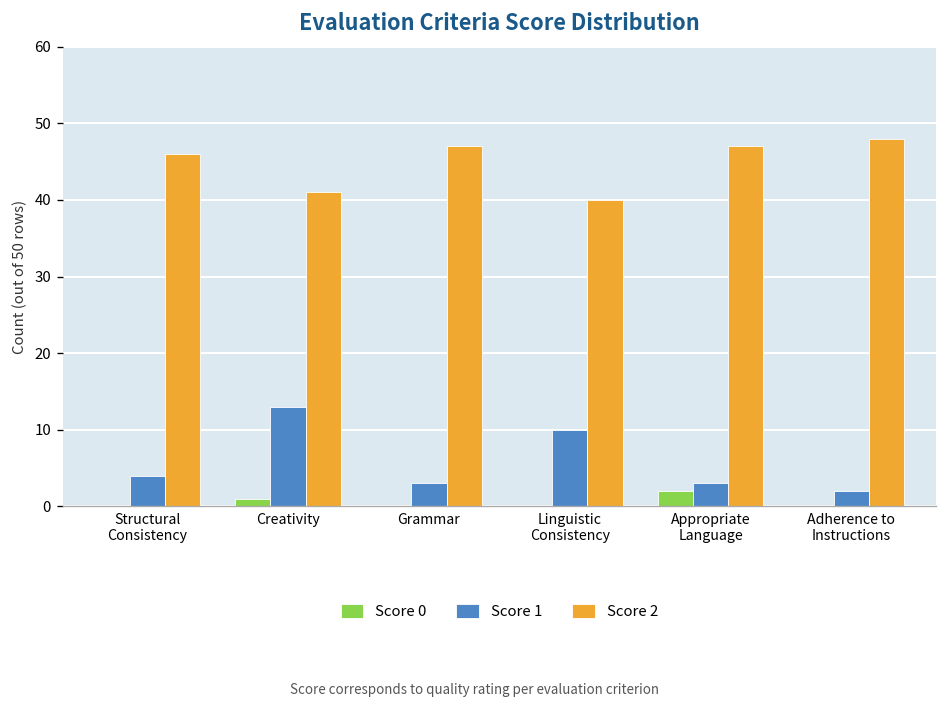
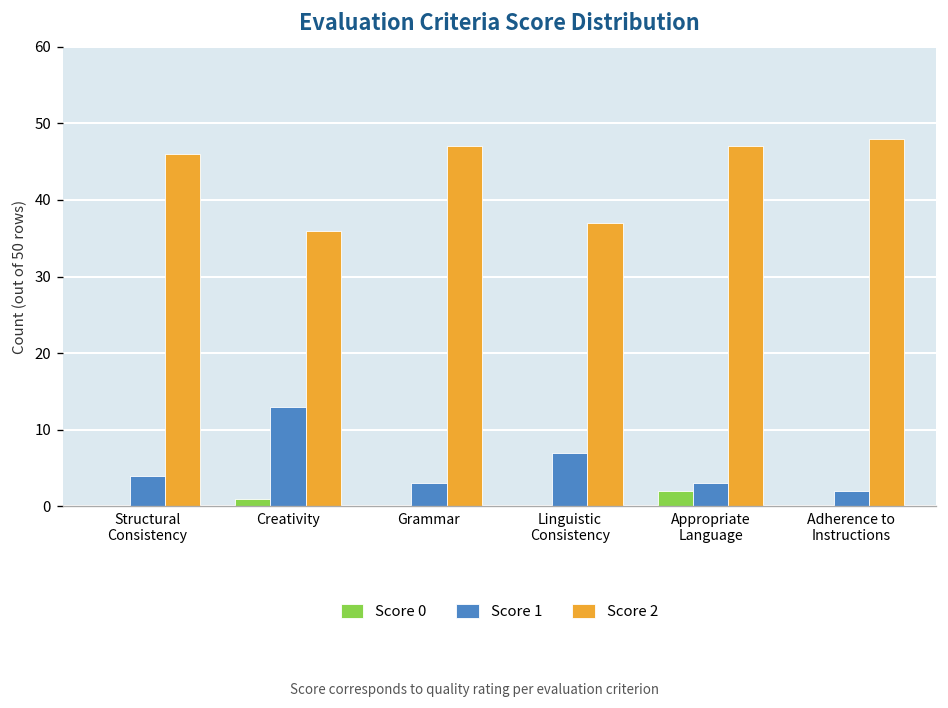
  {
    "Score 0": {
      "Structural Consistency": 0,
      "Creativity": 1,
      "Grammar": 0,
      "Linguistic Consistency": 0,
      "Appropriate Language": 2,
      "Adherence to Instructions": 0
    },
    "Score 1": {
      "Structural Consistency": 4,
      "Creativity": 13,
      "Grammar": 3,
-     "Linguistic Consistency": 10,
+     "Linguistic Consistency": 7,
      "Appropriate Language": 3,
      "Adherence to Instructions": 2
    },
    "Score 2": {
      "Structural Consistency": 46,
-     "Creativity": 41,
+     "Creativity": 36,
      "Grammar": 47,
-     "Linguistic Consistency": 40,
+     "Linguistic Consistency": 37,
      "Appropriate Language": 47,
      "Adherence to Instructions": 48
    }
  }
